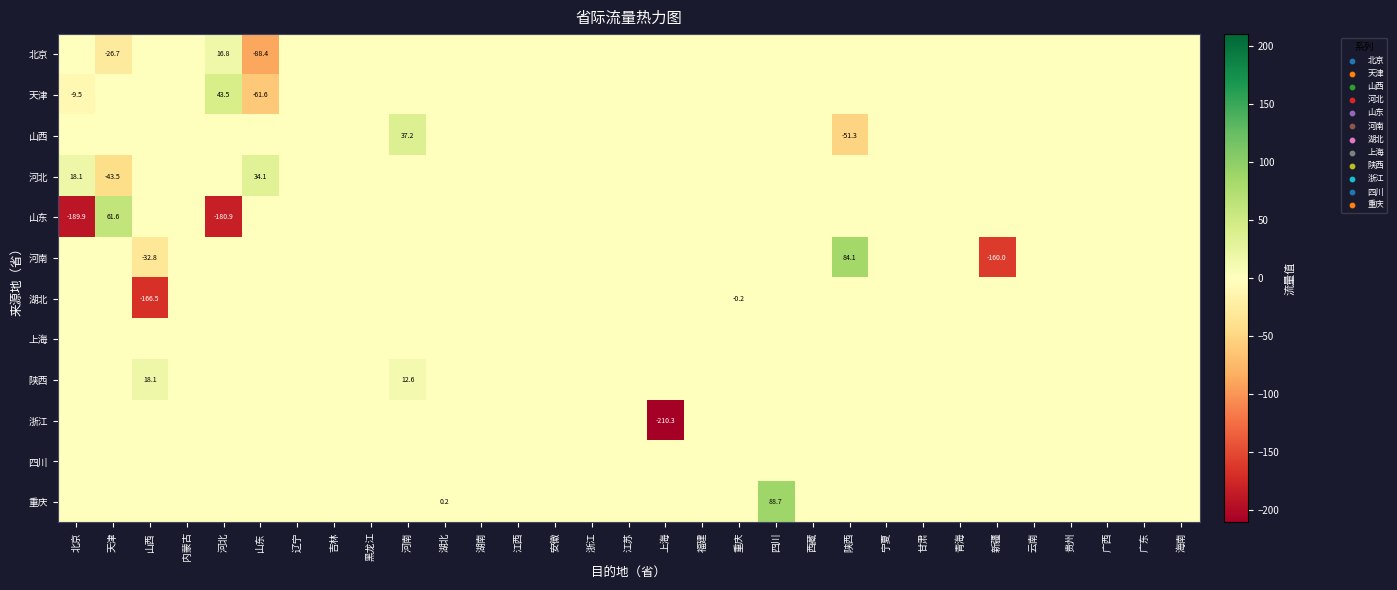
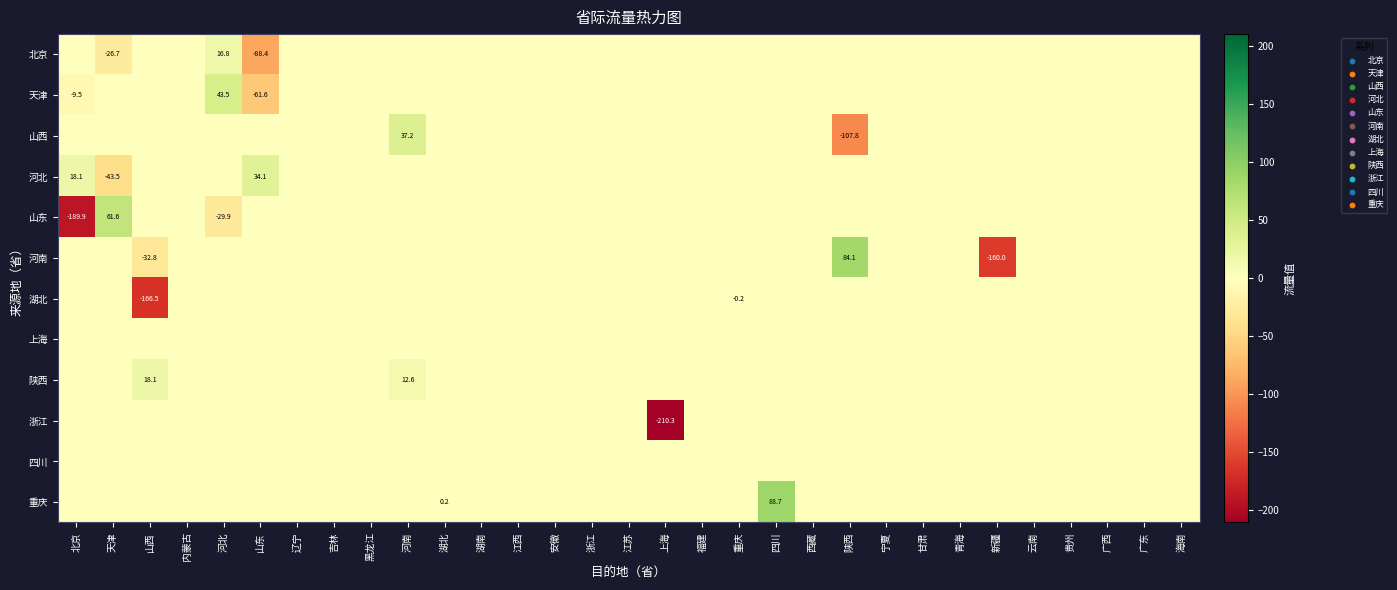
  {
    "北京": {
      "天津": -26.7,
      "河北": 16.8,
      "山东": -88.4
    },
    "天津": {
      "北京": -9.5,
      "河北": 43.5,
      "山东": -61.6
    },
    "山西": {
      "河南": 37.2,
-     "陕西": -51.3
+     "陕西": -107.8
    },
    "河北": {
      "北京": 18.1,
      "天津": -43.5,
      "山东": 34.1
    },
    "山东": {
      "北京": -189.9,
      "天津": 61.6,
-     "河北": -180.9
+     "河北": -29.9
    },
    "河南": {
      "山西": -32.8,
      "陕西": 84.1,
      "新疆": -160.0
    },
    "湖北": {
      "山西": -166.5,
      "重庆": -0.2
    },
    "陕西": {
      "山西": 18.1,
      "河南": 12.6
    },
    "浙江": {
      "上海": -210.3
    },
    "重庆": {
      "湖北": 0.2,
      "四川": 88.7
    }
  }
